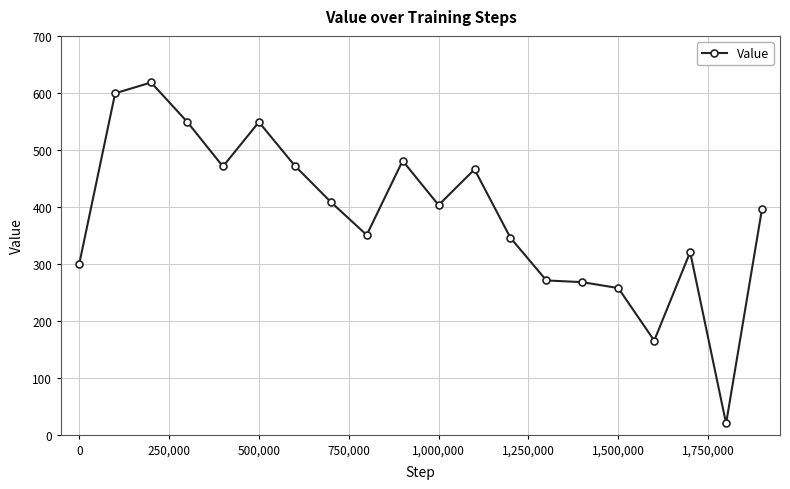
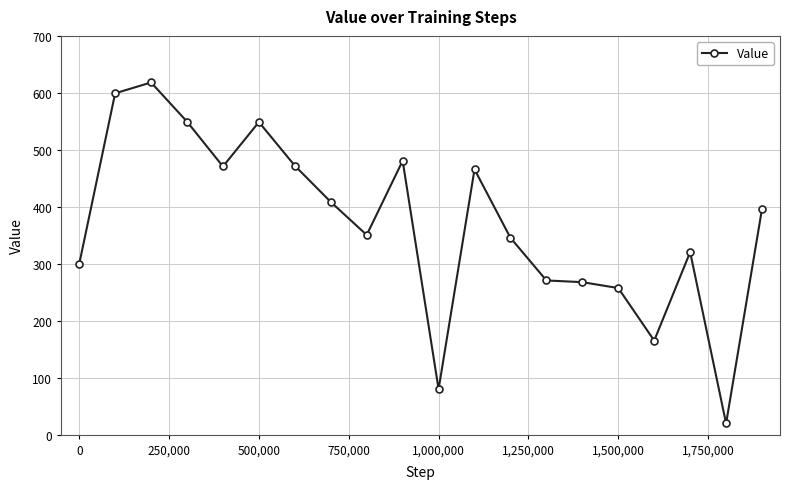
  {
    "0": 300,
    "500,000": 550,
-   "1,000,000": 400,
+   "1,000,000": 80,
    "1,500,000": 260
  }
